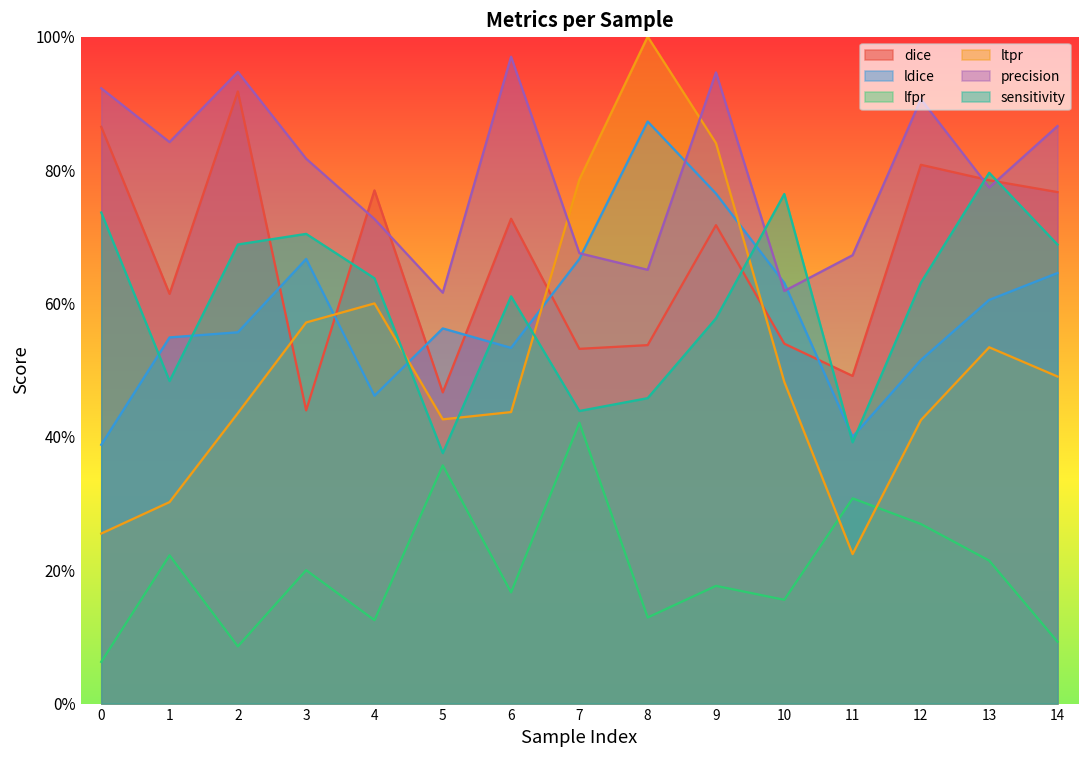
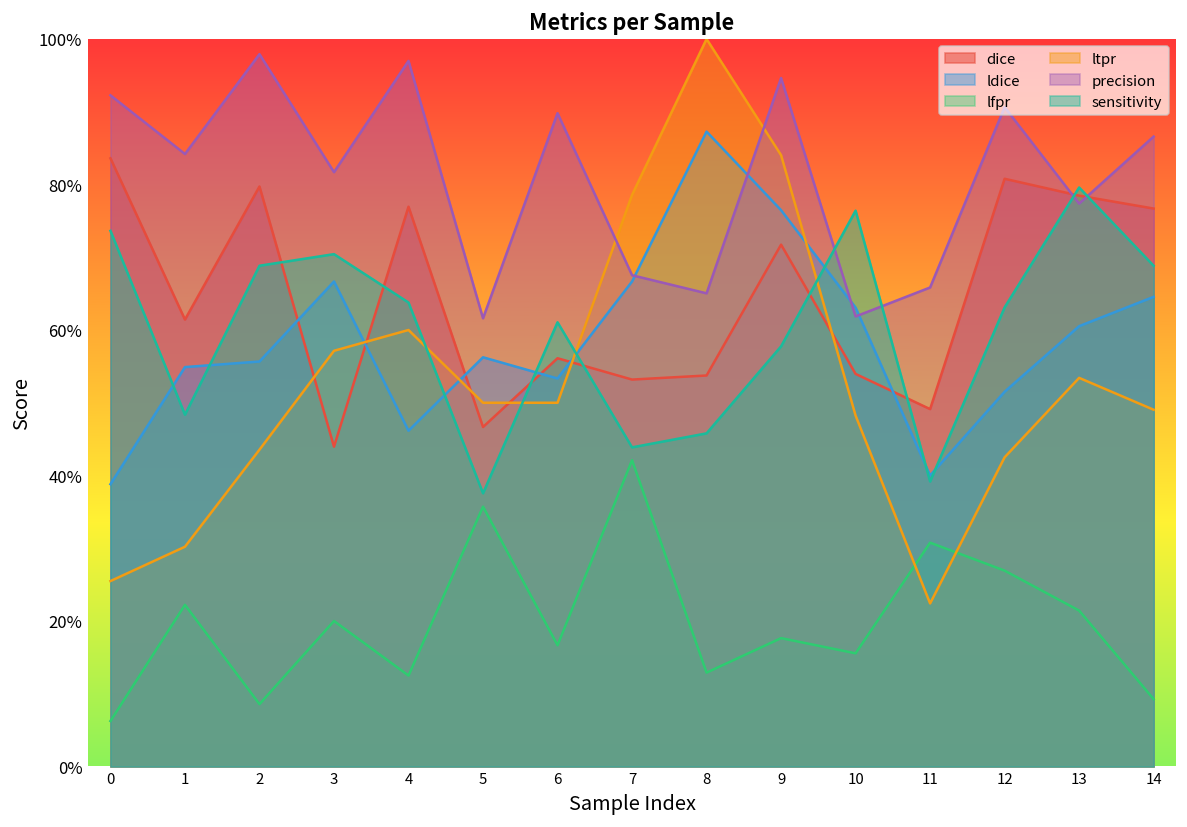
  {
    "dice": {
-     "0": "86%",
+     "0": "84%",
      "1": "61%",
-     "2": "92%",
+     "2": "80%",
      "3": "44%",
      "4": "77%",
      "5": "47%",
-     "6": "73%",
+     "6": "56%",
      "7": "53%",
      "8": "54%",
      "9": "72%",
      "10": "54%",
      "11": "49%",
      "12": "81%",
      "13": "78%",
      "14": "77%"
    },
    "ltpr": {
      "0": "25%",
      "1": "30%",
      "2": "44%",
      "3": "57%",
      "4": "60%",
-     "5": "43%",
-     "6": "44%",
+     "5": "50%",
+     "6": "50%",
      "7": "79%",
      "8": "100%",
      "9": "84%",
      "10": "48%",
      "11": "22%",
      "12": "42%",
      "13": "53%",
      "14": "49%"
    },
    "precision": {
      "0": "92%",
      "1": "84%",
-     "2": "95%",
+     "2": "98%",
      "3": "82%",
-     "4": "73%",
+     "4": "97%",
      "5": "62%",
-     "6": "97%",
+     "6": "90%",
      "7": "68%",
      "8": "65%",
      "9": "95%",
      "10": "62%",
-     "11": "67%",
+     "11": "66%",
      "13": "77%",
      "14": "87%"
    }
  }
